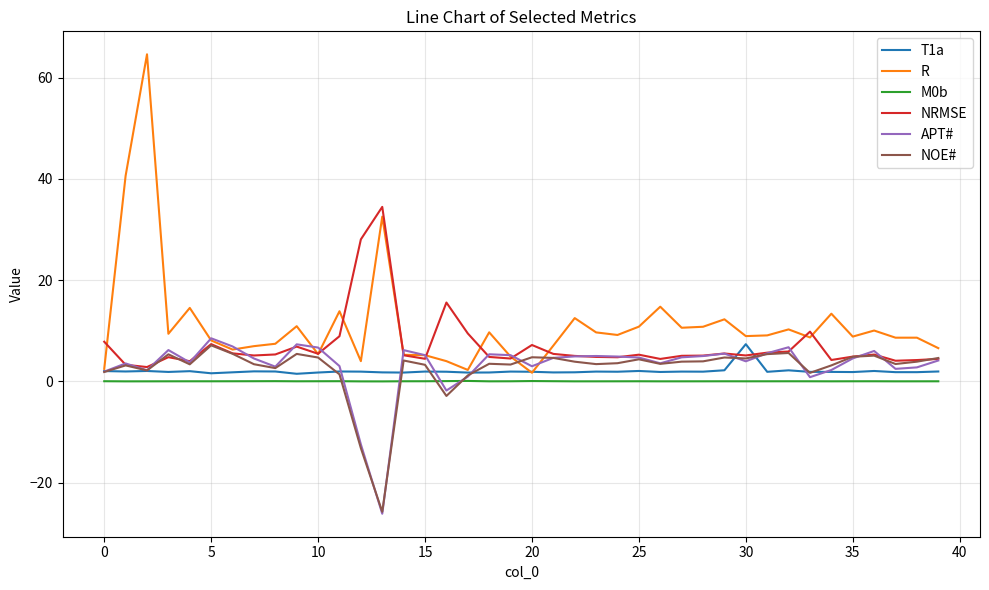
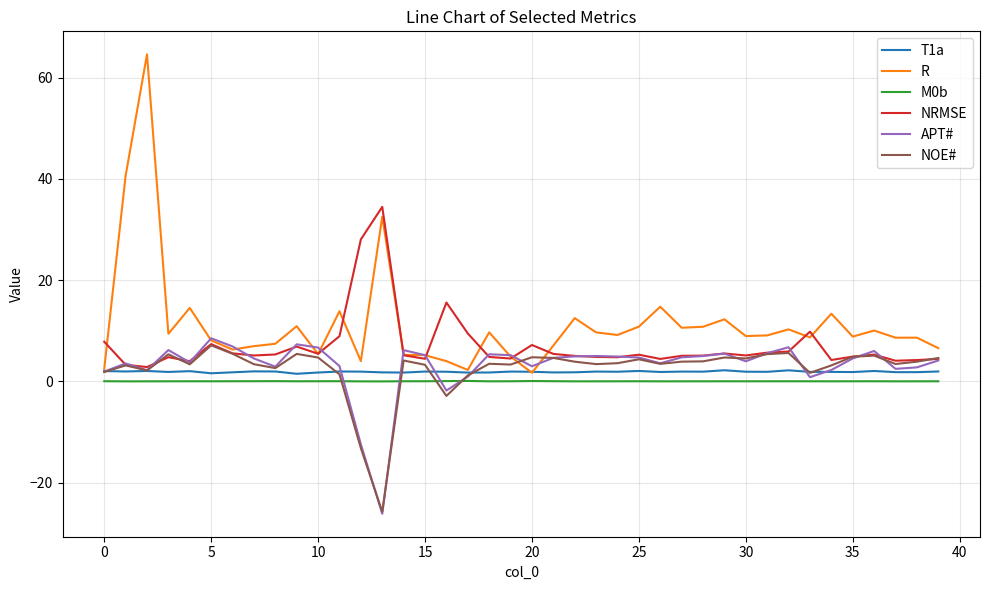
  {
    "T1a": {
      "5": 2,
      "10": 2,
      "15": 2,
      "25": 2,
-     "30": 7,
+     "30": 2,
      "35": 2
    },
    "R": {
      "25": 11,
      "30": 9,
      "35": 9
    },
    "M0b": {
      "0": 0,
      "5": 0,
      "10": 0,
      "15": 0,
      "20": 0,
      "25": 0,
      "30": 0,
      "35": 0
    },
    "NRMSE": {
      "0": 8,
      "15": 4,
      "20": 7,
      "25": 5,
      "30": 5
    },
    "APT#": {
      "10": 7,
      "20": 3,
      "30": 4
    },
    "NOE#": {
      "10": 5,
      "15": 3,
      "20": 5,
      "30": 5
    }
  }
